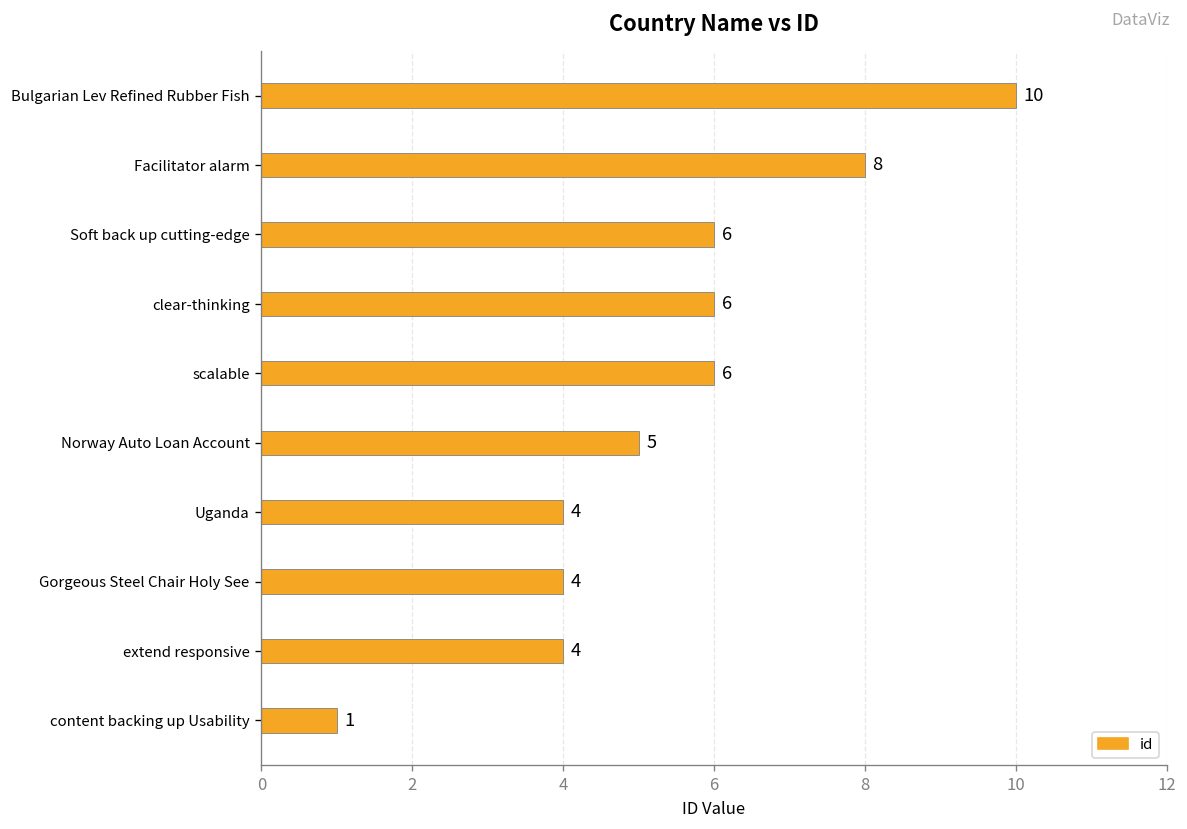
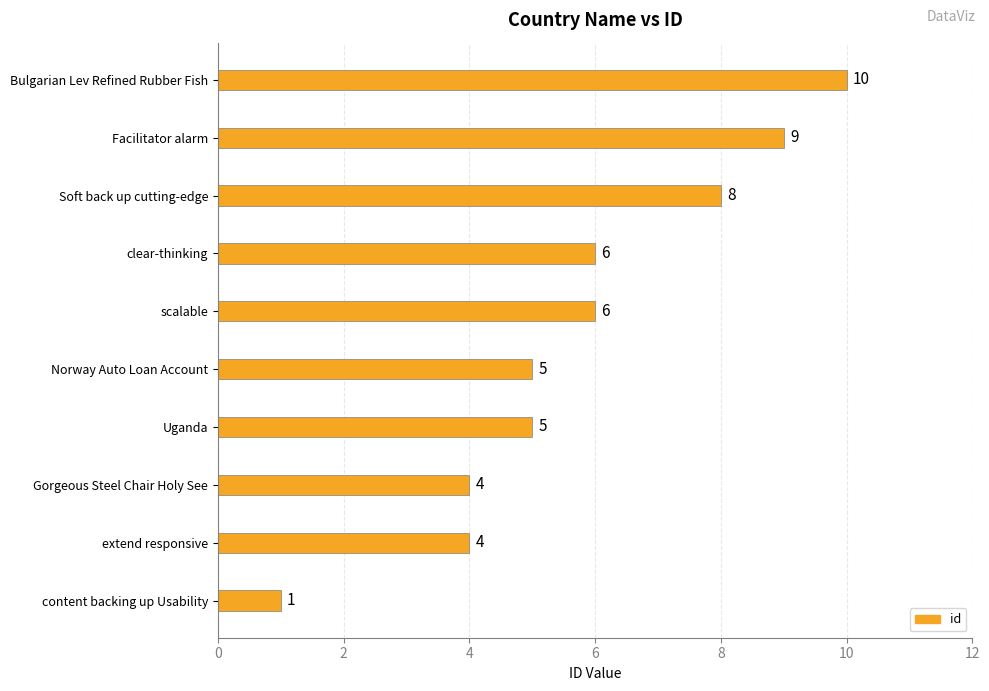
  {
    "Bulgarian Lev Refined Rubber Fish": 10,
-   "Facilitator alarm": 8,
-   "Soft back up cutting-edge": 6,
+   "Facilitator alarm": 9,
+   "Soft back up cutting-edge": 8,
    "clear-thinking": 6,
    "scalable": 6,
    "Norway Auto Loan Account": 5,
-   "Uganda": 4,
+   "Uganda": 5,
    "Gorgeous Steel Chair Holy See": 4,
    "extend responsive": 4,
    "content backing up Usability": 1
  }
